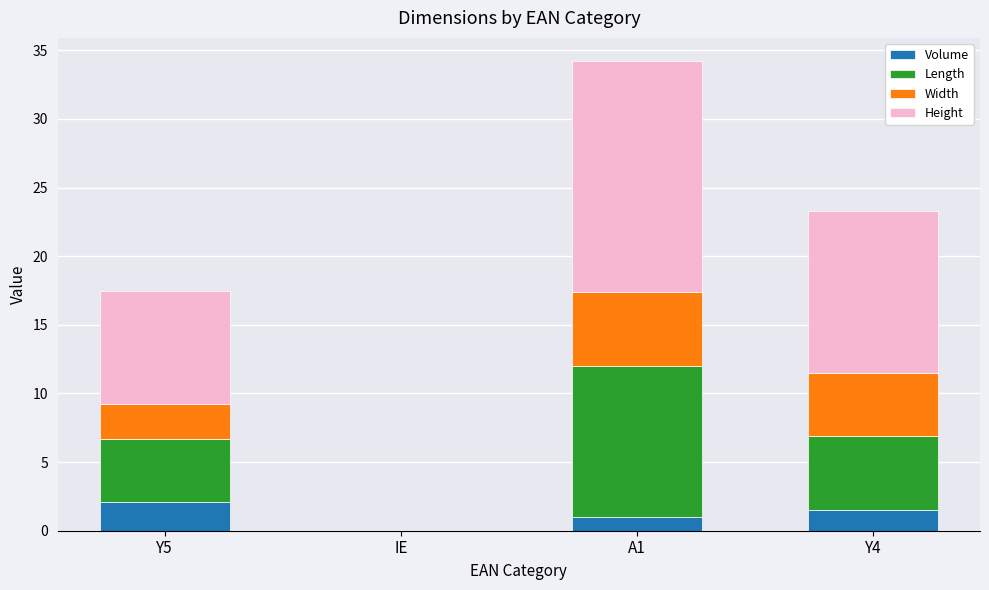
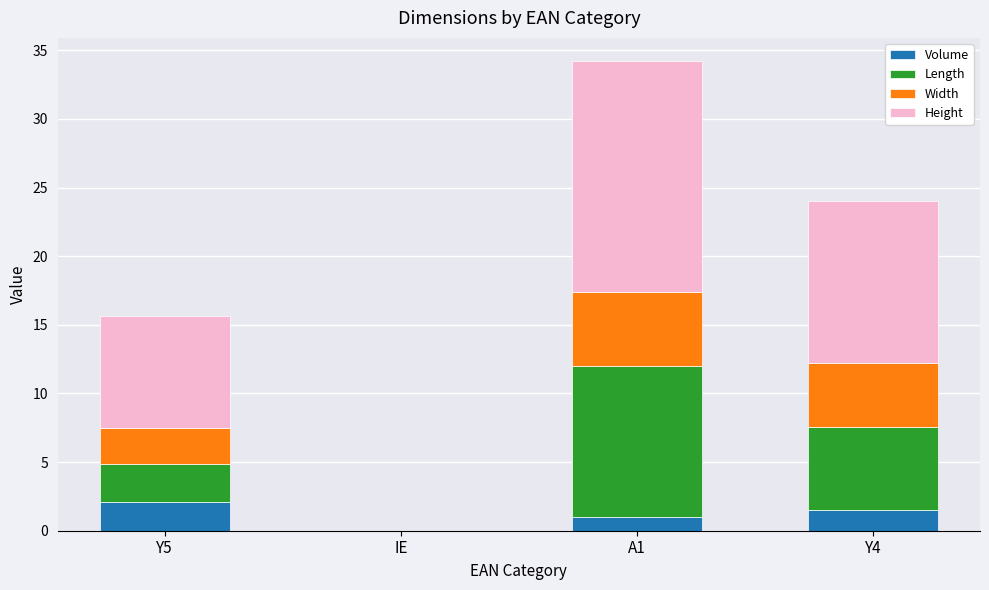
  {
    "Volume": {
      "Y5": 2.1,
      "IE": 0.0,
      "A1": 1.0,
      "Y4": 1.5
    },
    "Length": {
-     "Y5": 4.6,
+     "Y5": 2.8,
      "IE": 0.0,
      "A1": 11.0,
-     "Y4": 5.4
+     "Y4": 6.1
    },
    "Width": {
      "Y5": 2.6,
      "IE": 0.0,
      "A1": 5.4,
      "Y4": 4.6
    },
    "Height": {
      "Y5": 8.2,
      "IE": 0.0,
      "A1": 16.8,
      "Y4": 11.8
    }
  }
